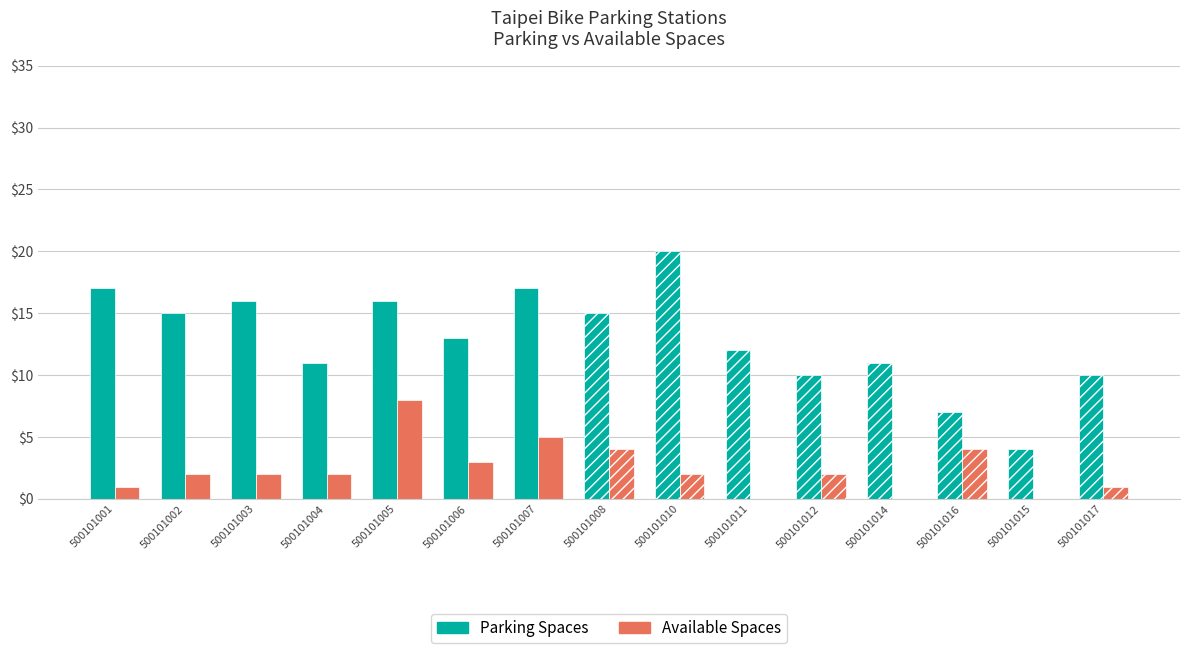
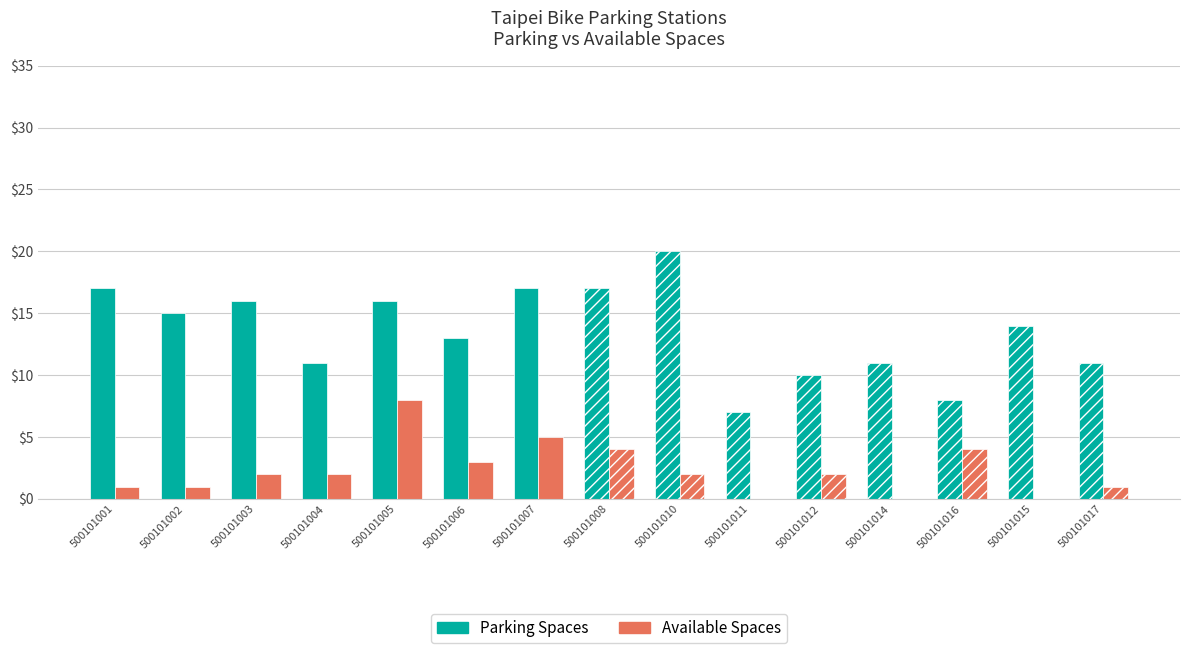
  {
    "Parking Spaces": {
      "500101001": "$17",
      "500101002": "$15",
      "500101003": "$16",
      "500101004": "$11",
      "500101005": "$16",
      "500101006": "$13",
      "500101007": "$17",
-     "500101008": "$15",
+     "500101008": "$17",
      "500101010": "$20",
-     "500101011": "$12",
+     "500101011": "$7",
      "500101012": "$10",
      "500101014": "$11",
-     "500101016": "$7",
-     "500101015": "$4",
-     "500101017": "$10"
+     "500101016": "$8",
+     "500101015": "$14",
+     "500101017": "$11"
    },
    "Available Spaces": {
      "500101001": "$1",
-     "500101002": "$2",
+     "500101002": "$1",
      "500101003": "$2",
      "500101004": "$2",
      "500101005": "$8",
      "500101006": "$3",
      "500101007": "$5",
      "500101008": "$4",
      "500101010": "$2",
      "500101011": "$0",
      "500101012": "$2",
      "500101014": "$0",
      "500101016": "$4",
      "500101015": "$0",
      "500101017": "$1"
    }
  }
